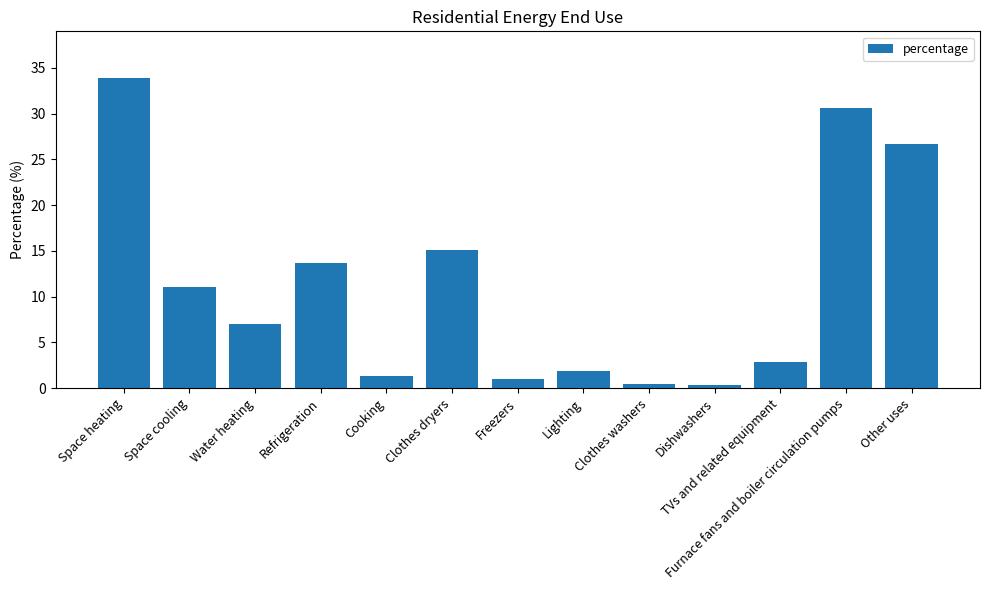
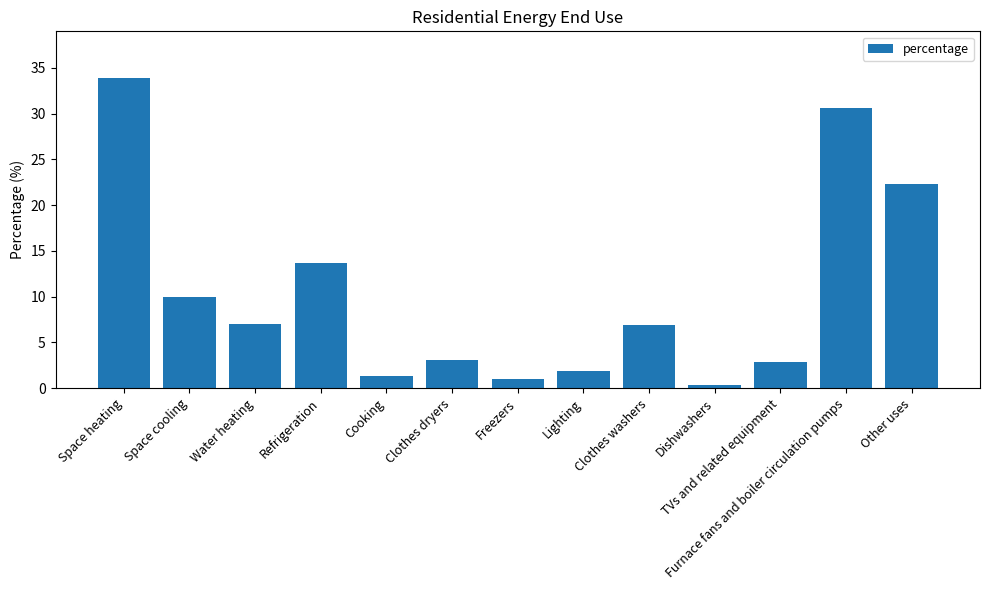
  {
    "Space heating": 34,
-   "Space cooling": 11,
+   "Space cooling": 10,
    "Water heating": 7,
    "Refrigeration": 14,
    "Cooking": 1,
-   "Clothes dryers": 15,
+   "Clothes dryers": 3,
    "Freezers": 1,
    "Lighting": 2,
-   "Clothes washers": 1,
+   "Clothes washers": 7,
    "Dishwashers": 0,
    "TVs and related equipment": 3,
    "Furnace fans and boiler circulation pumps": 31,
-   "Other uses": 27
+   "Other uses": 22
  }
